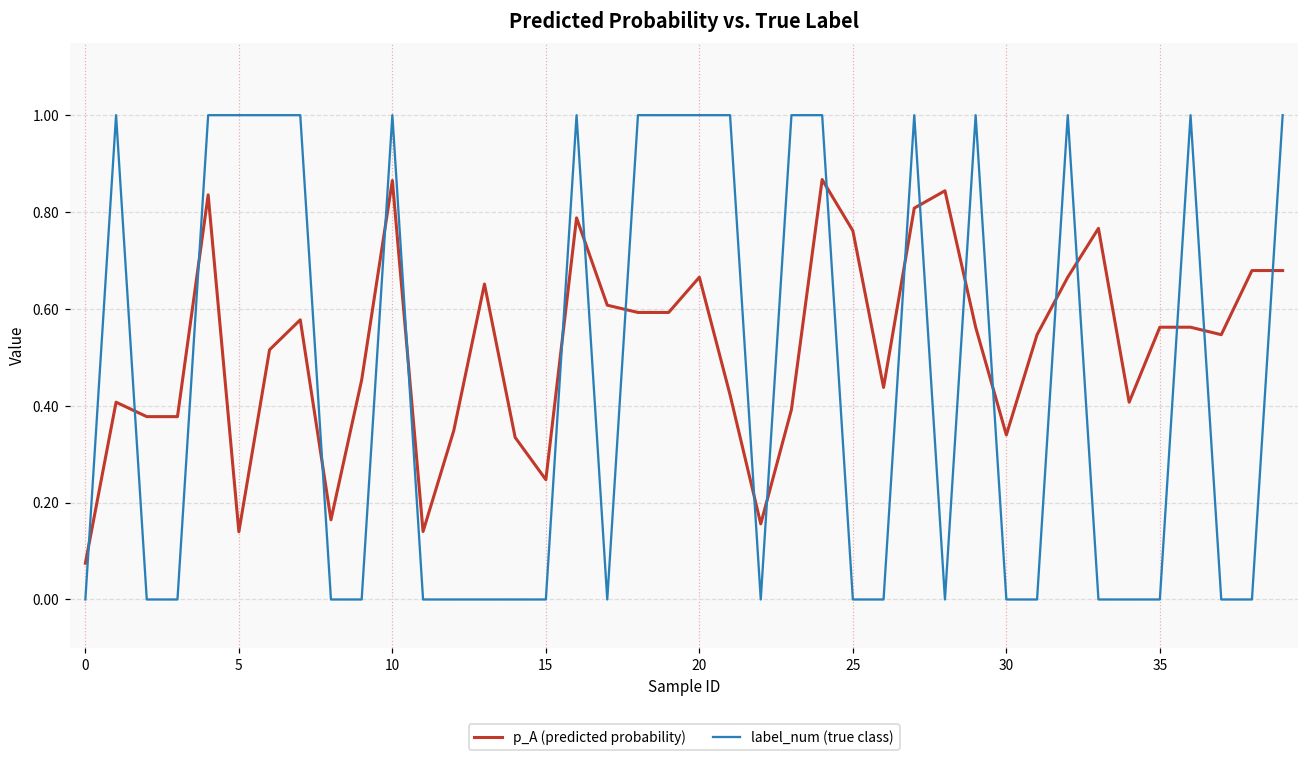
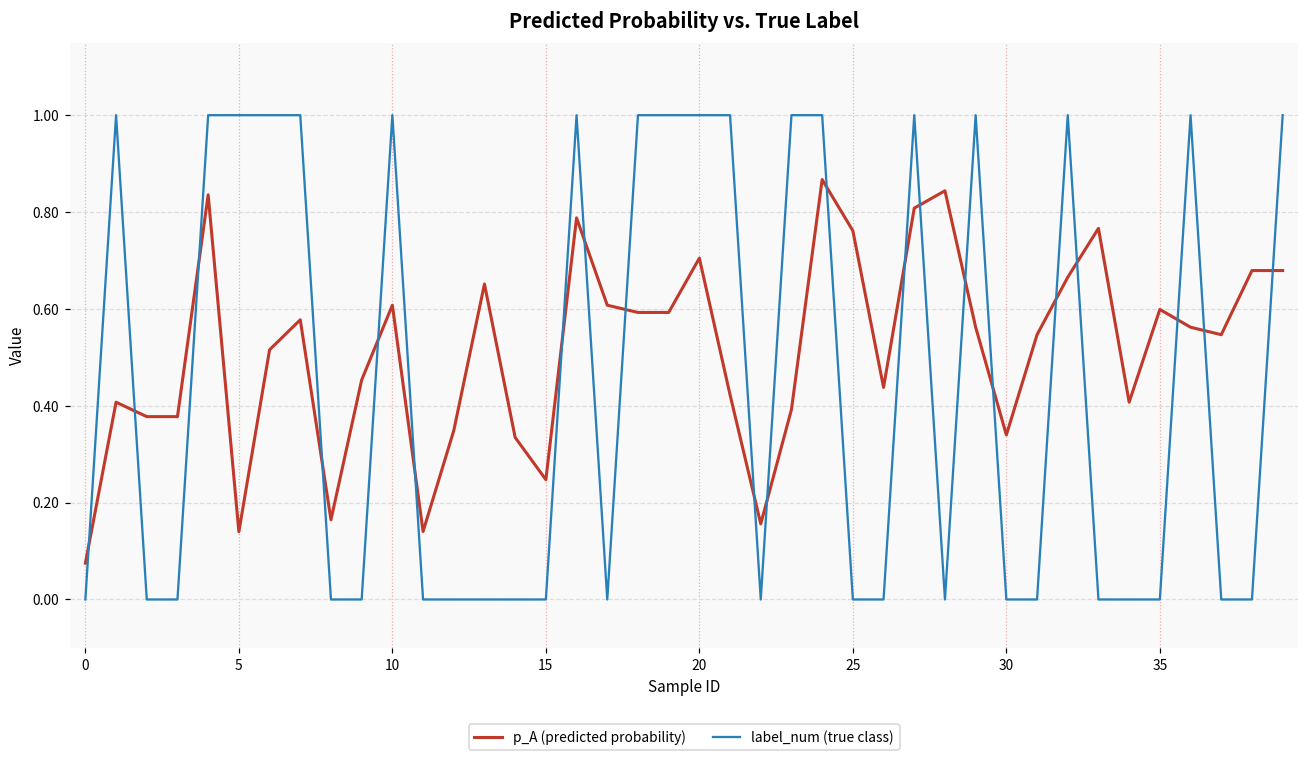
  {
    "p_A (predicted probability)": {
      "0": 0.07,
      "5": 0.14,
-     "10": 0.87,
+     "10": 0.61,
      "15": 0.25,
-     "20": 0.67,
+     "20": 0.70,
      "25": 0.76,
      "30": 0.34,
-     "35": 0.56
+     "35": 0.60
    },
    "label_num (true class)": {
      "0": 0.00,
      "5": 1.00,
      "10": 1.00,
      "15": 0.00,
      "20": 1.00,
      "25": 0.00,
      "30": 0.00,
      "35": 0.00
    }
  }
